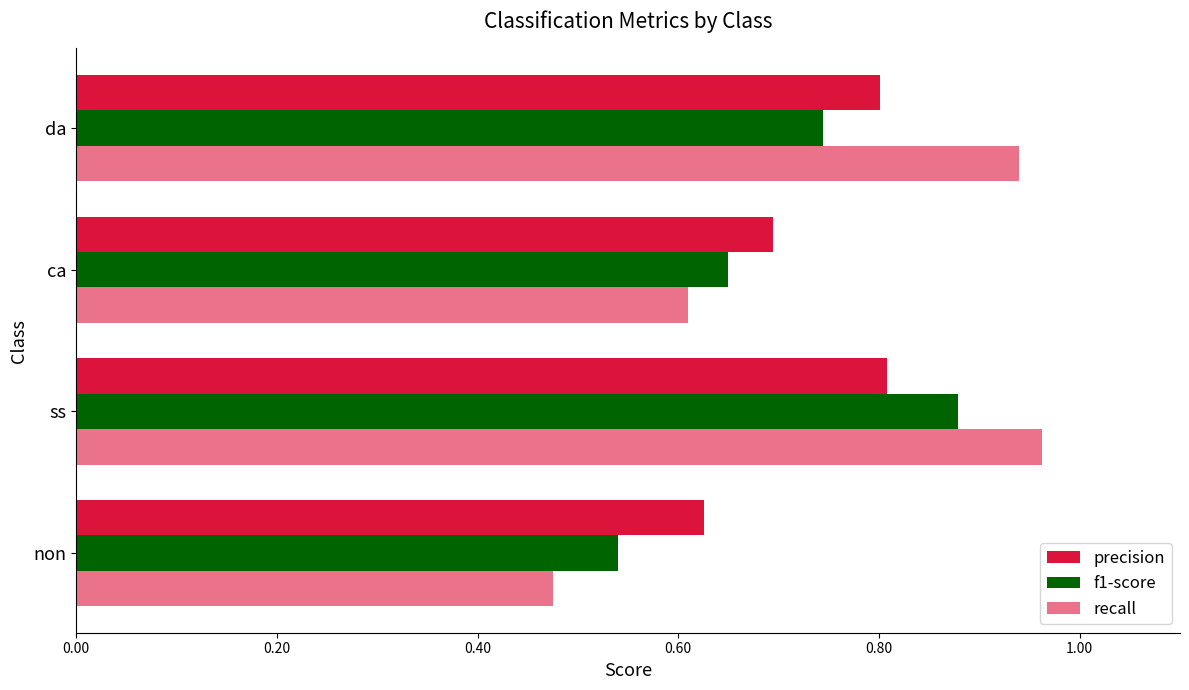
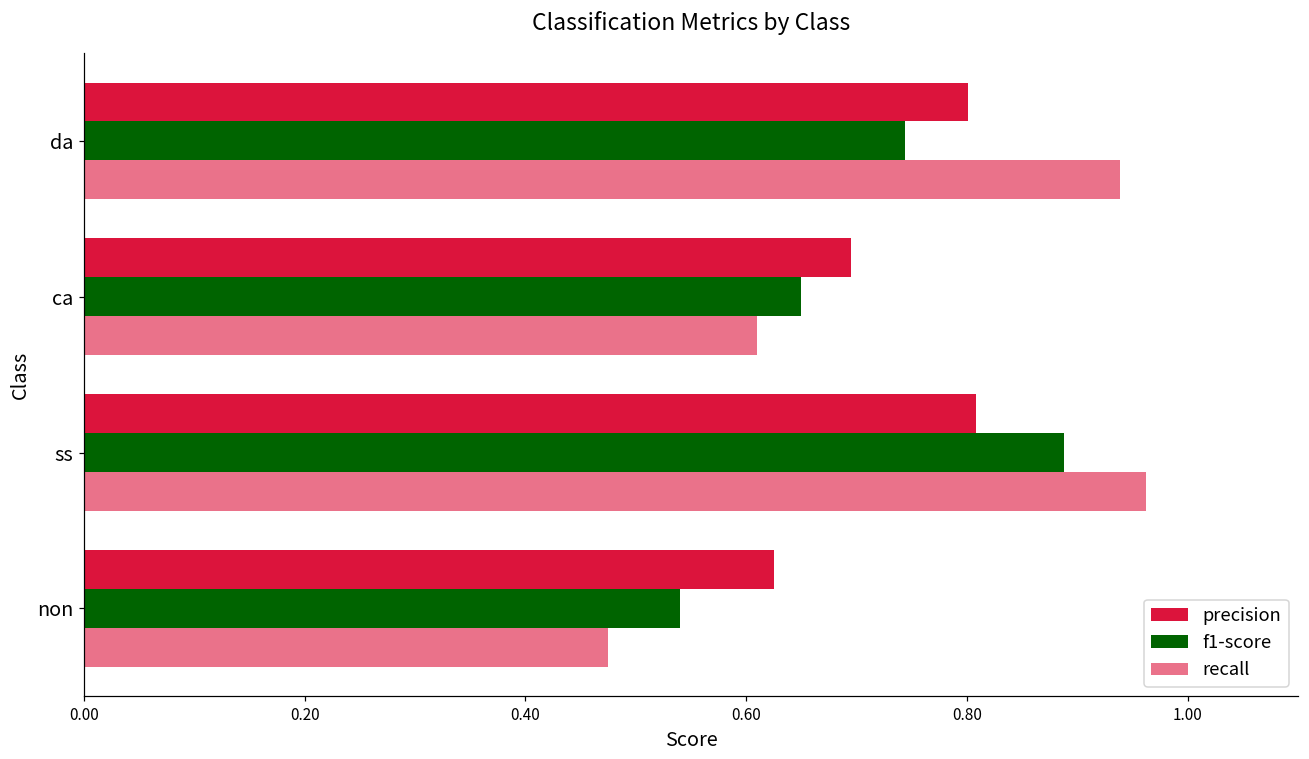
  {
    "f1-score": {
      "da": 0.744,
      "ca": 0.650,
-     "ss": 0.879,
+     "ss": 0.888,
      "non": 0.540
    }
  }
